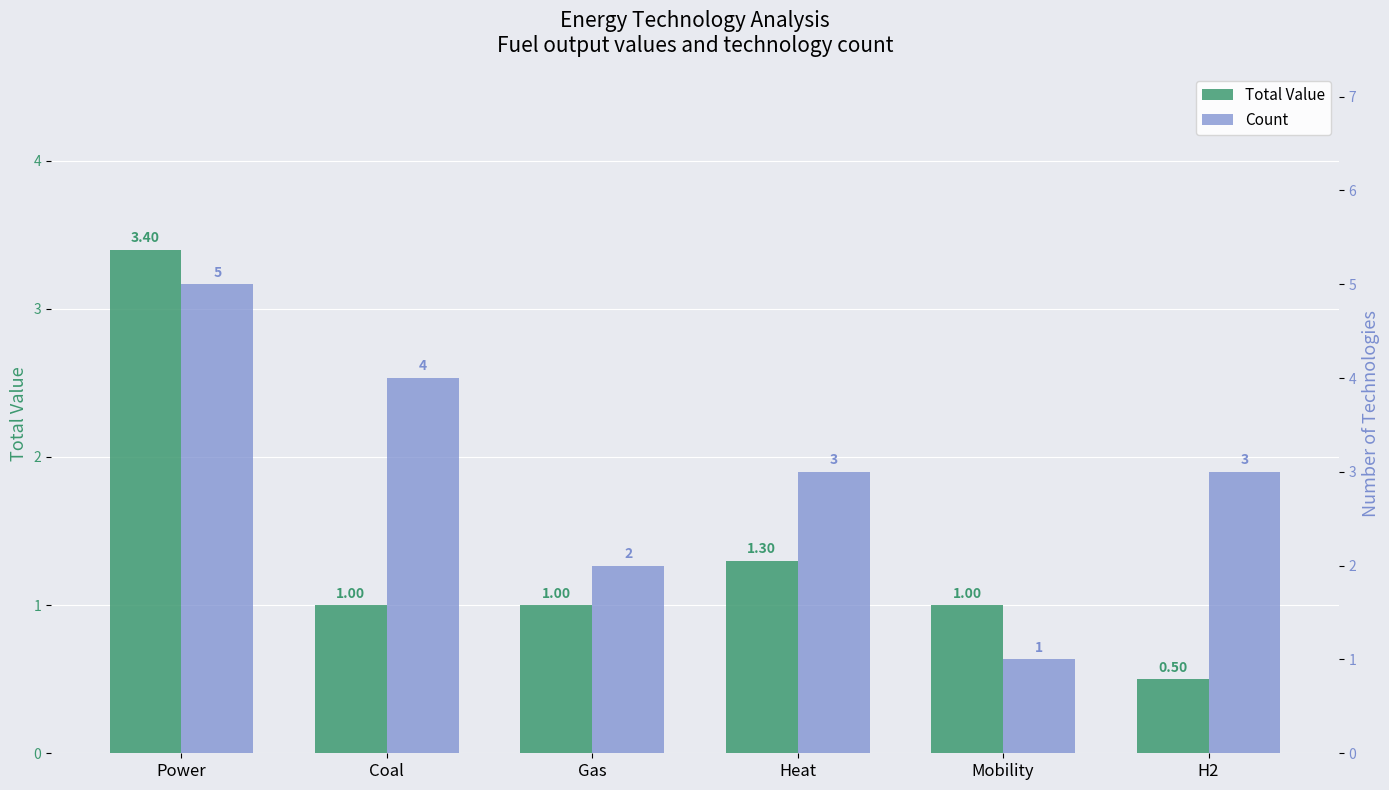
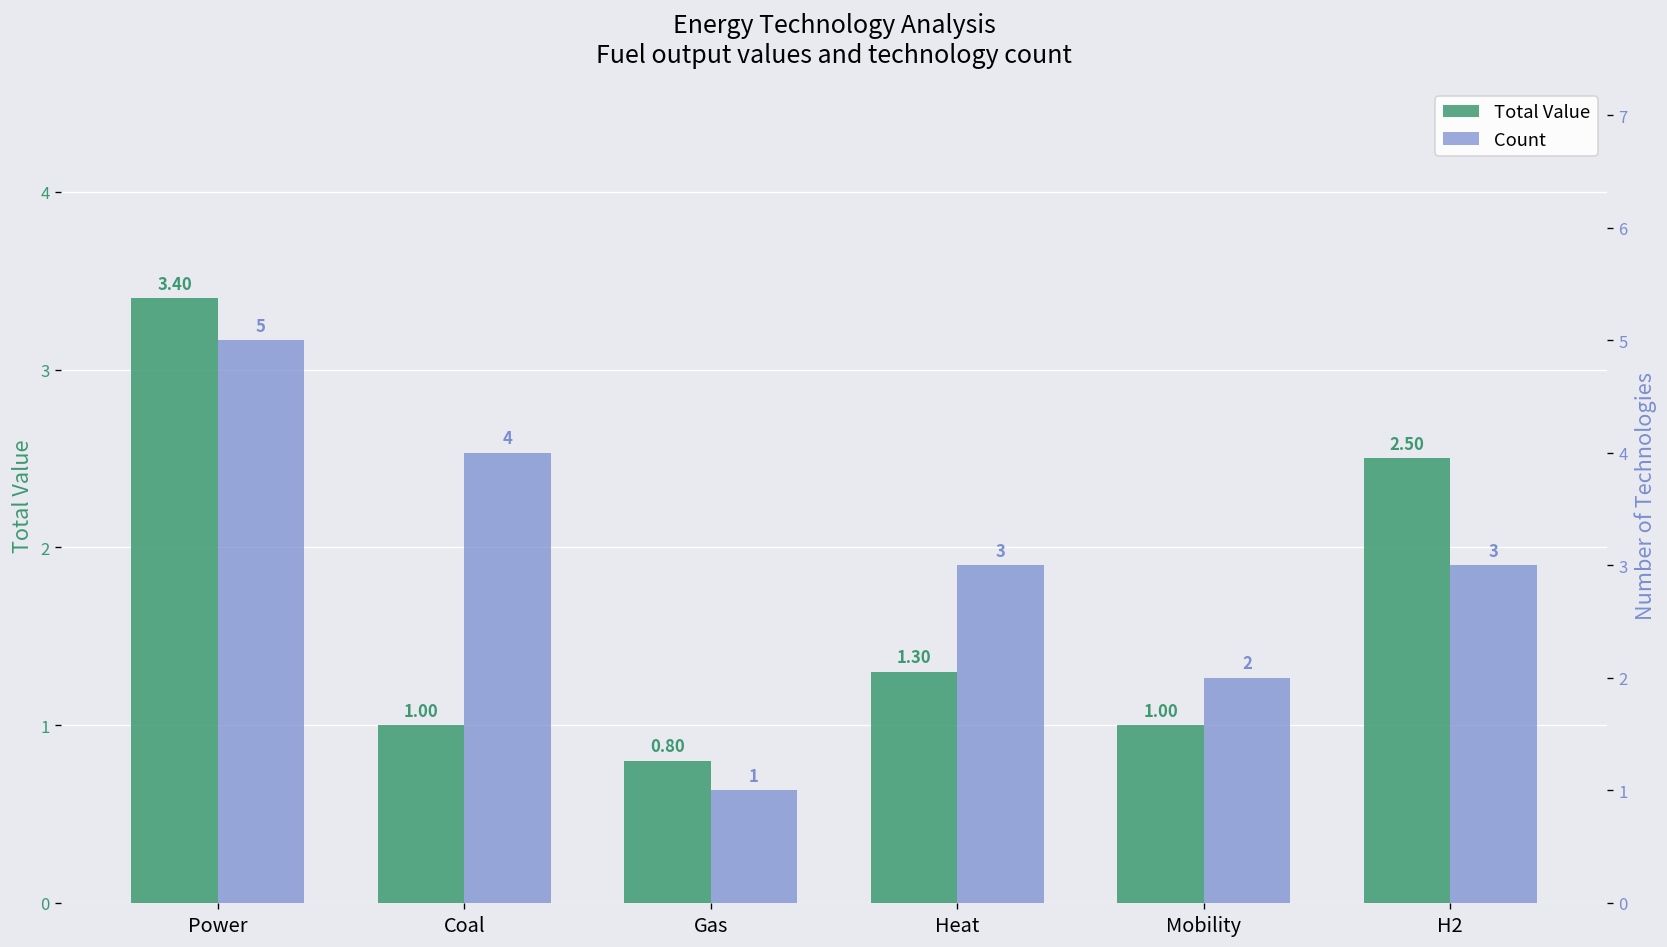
  {
    "Total Value": {
      "Power": 3.40,
      "Coal": 1.00,
-     "Gas": 1.00,
+     "Gas": 0.80,
      "Heat": 1.30,
      "Mobility": 1.00,
-     "H2": 0.50
+     "H2": 2.50
    },
    "Count": {
      "Power": 5,
      "Coal": 4,
-     "Gas": 2,
+     "Gas": 1,
      "Heat": 3,
-     "Mobility": 1,
+     "Mobility": 2,
      "H2": 3
    }
  }
